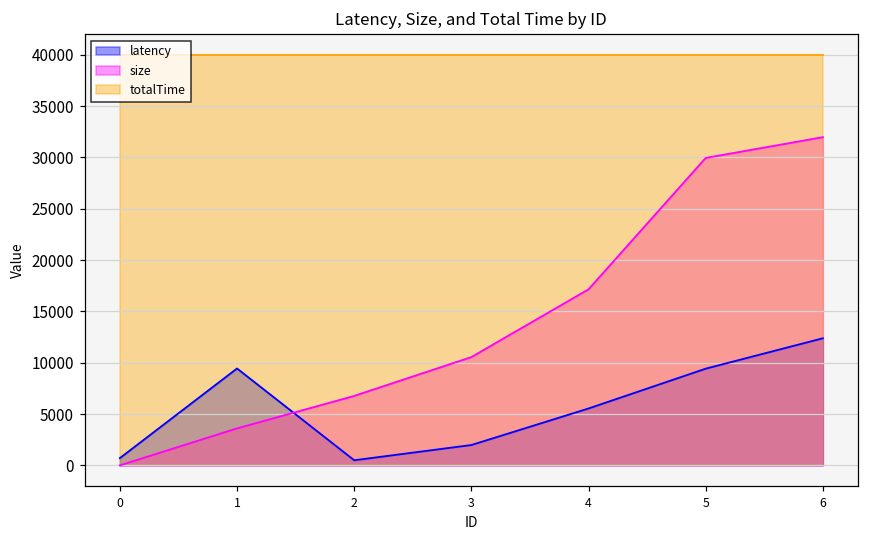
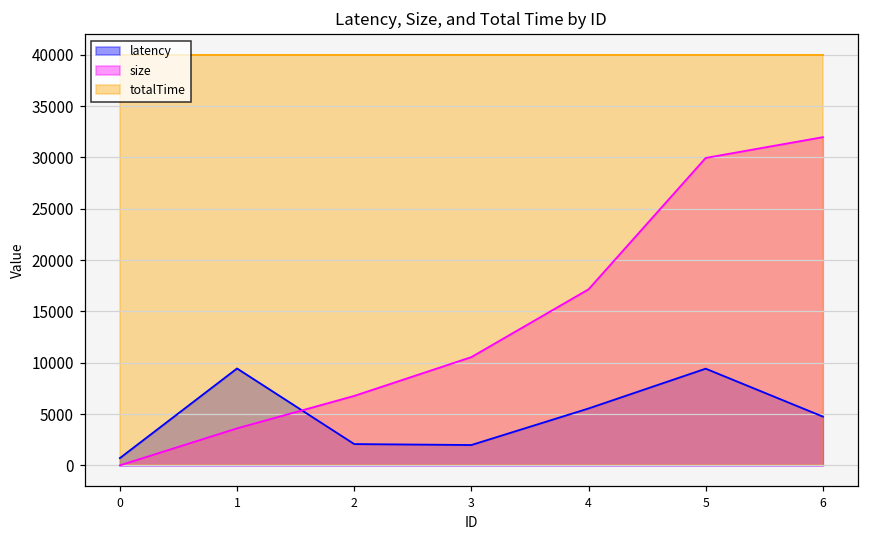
  {
    "latency": {
      "0": 1000,
      "1": 9000,
-     "2": 0,
+     "2": 2000,
      "3": 2000,
      "4": 6000,
      "5": 9000,
-     "6": 12000
+     "6": 5000
    },
    "size": {
      "0": 0,
      "1": 4000,
      "2": 7000,
      "3": 11000,
      "4": 17000,
      "5": 30000,
      "6": 32000
    },
    "totalTime": {
      "1": 40000,
      "2": 40000,
      "3": 40000,
      "4": 40000,
      "5": 40000,
      "6": 40000
    }
  }
